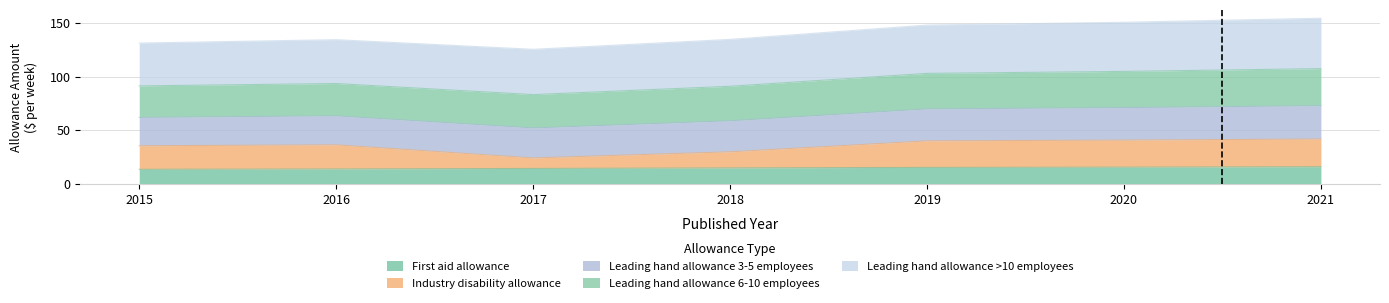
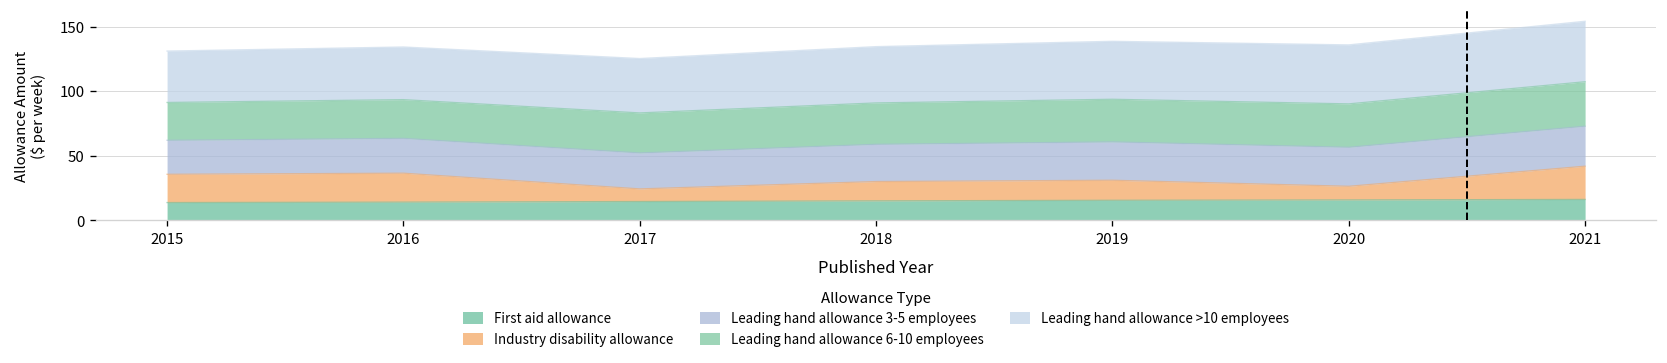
  {
    "Industry disability allowance": {
      "2015": 22,
      "2016": 22,
      "2017": 10,
      "2018": 15,
-     "2019": 25,
-     "2020": 25,
+     "2019": 16,
+     "2020": 11,
      "2021": 26
    }
  }
